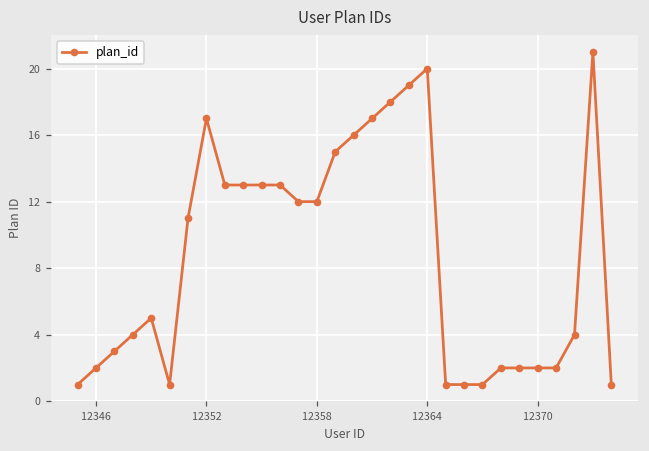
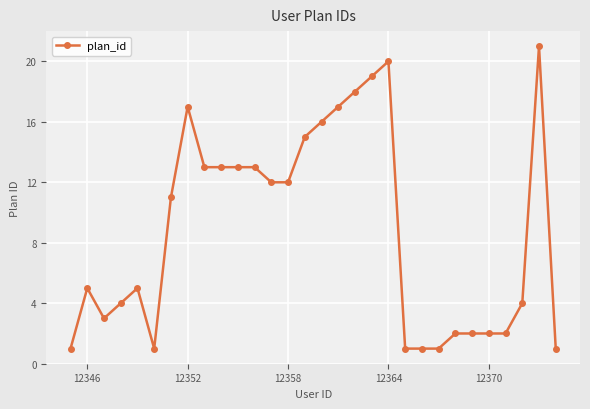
  {
-   "12346": 2,
+   "12346": 5,
    "12352": 17,
    "12358": 12,
    "12364": 20,
    "12370": 2
  }
